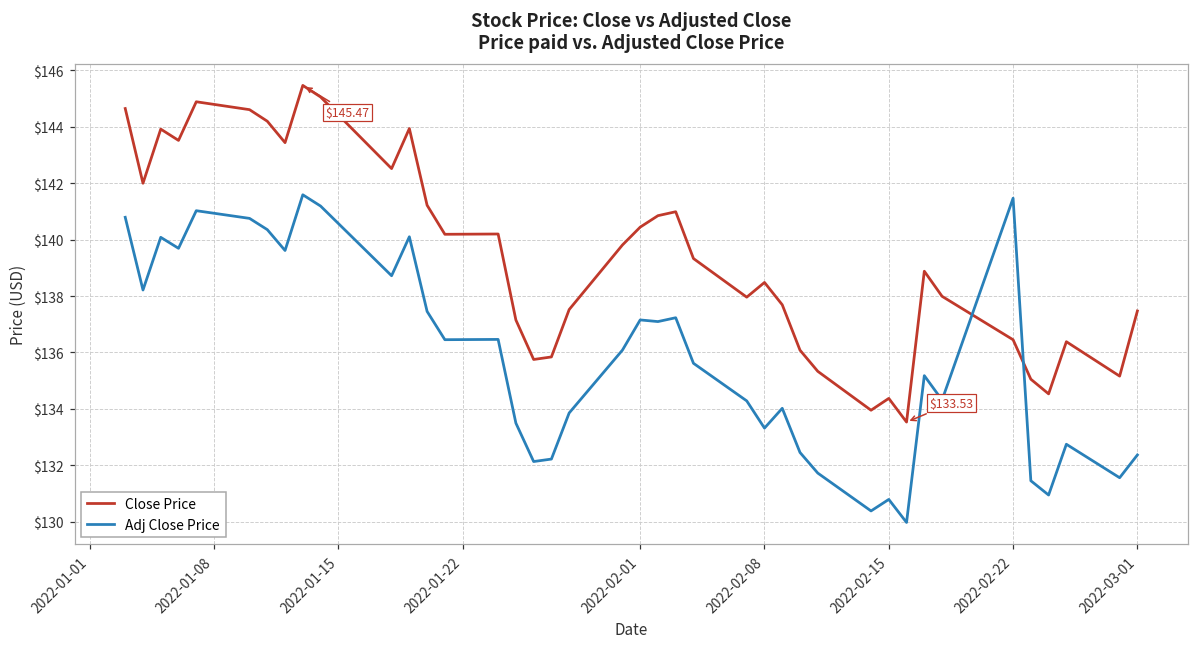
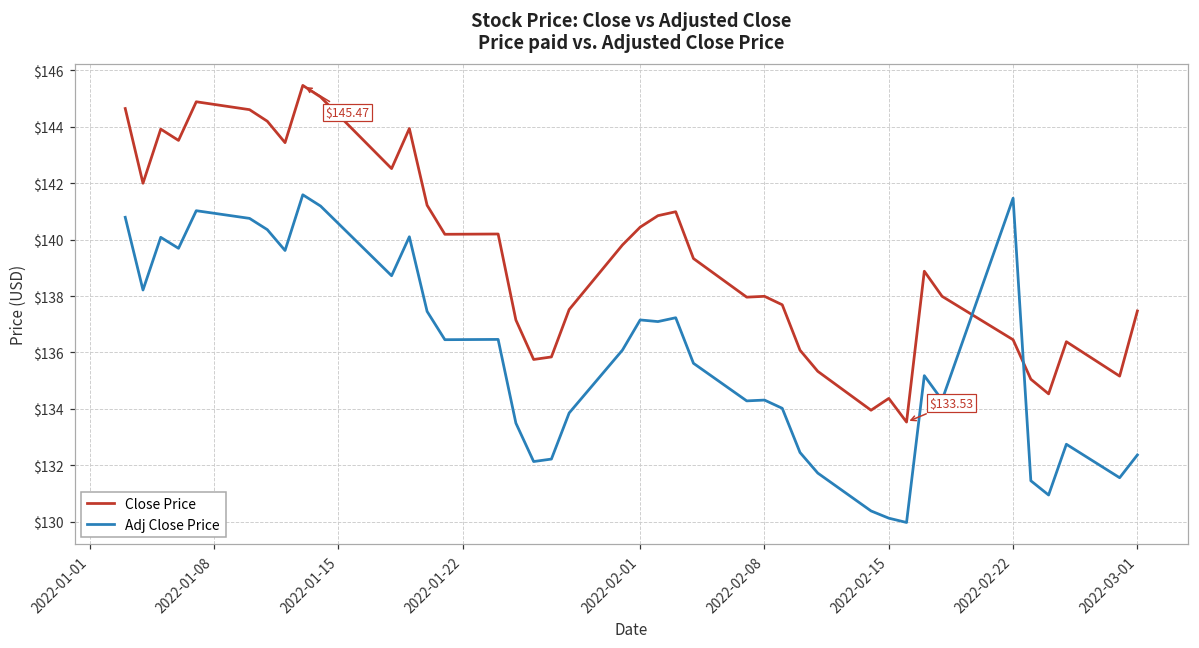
  {
    "Close Price": {
      "2022-02-01": "$140.4",
-     "2022-02-08": "$138.5",
+     "2022-02-08": "$138.0",
      "2022-02-15": "$134.4",
      "2022-02-22": "$136.4",
      "2022-03-01": "$137.5"
    },
    "Adj Close Price": {
      "2022-02-01": "$137.2",
-     "2022-02-08": "$133.3",
-     "2022-02-15": "$130.8",
+     "2022-02-08": "$134.3",
+     "2022-02-15": "$130.1",
      "2022-02-22": "$141.5",
      "2022-03-01": "$132.4"
    }
  }
